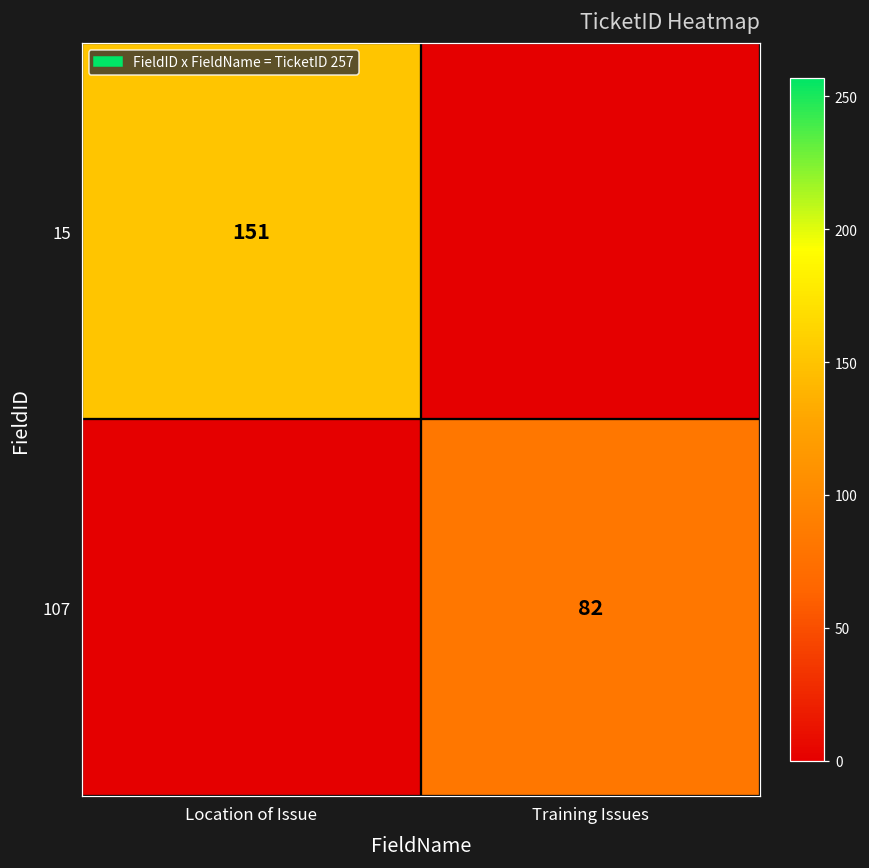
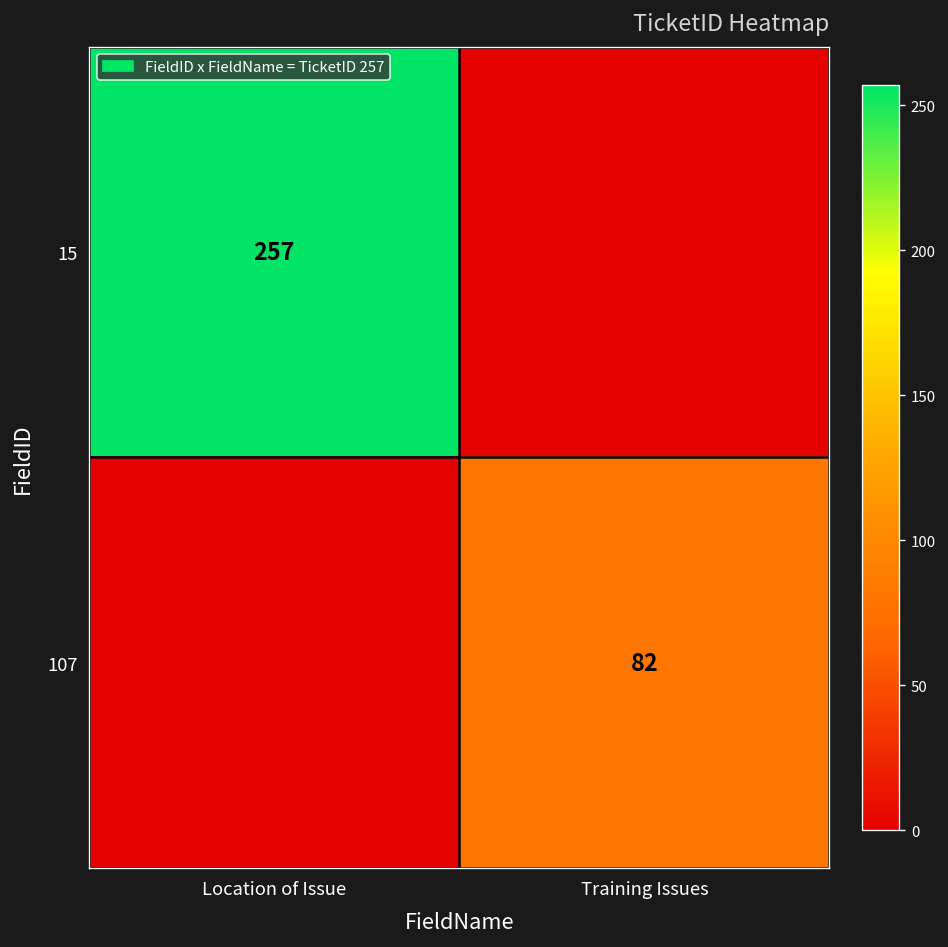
  {
    "15": {
-     "Location of Issue": 151
+     "Location of Issue": 257
    },
    "107": {
      "Training Issues": 82
    }
  }
